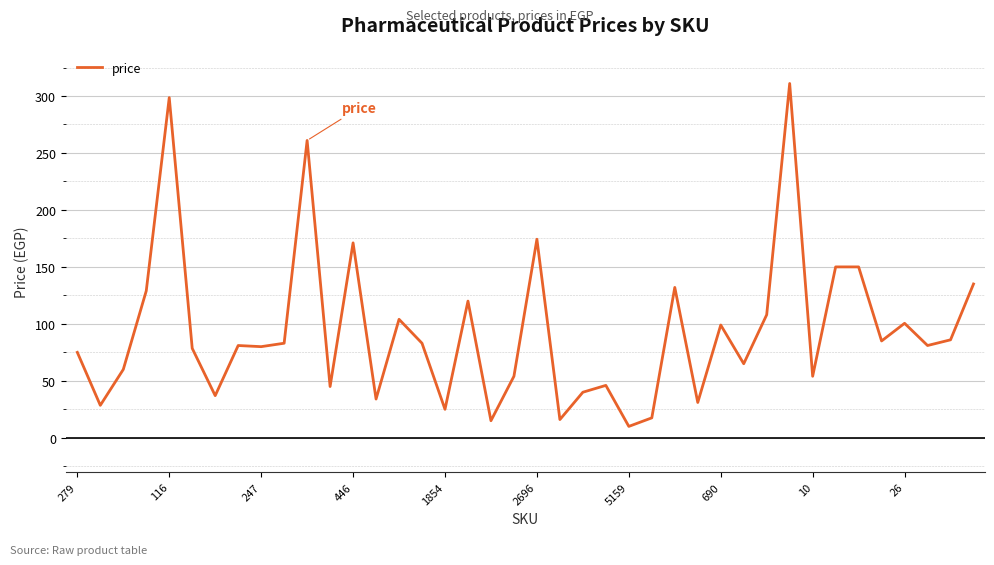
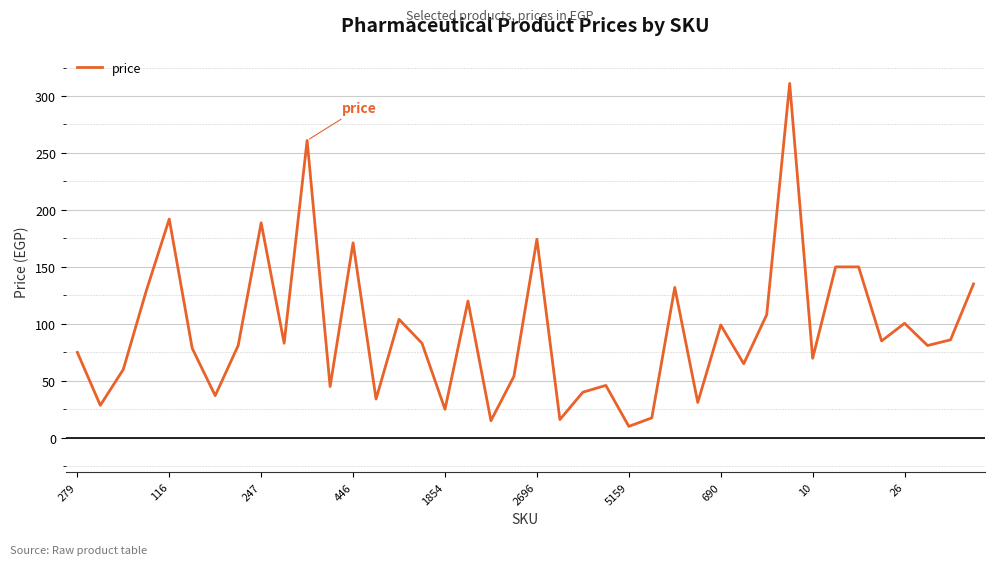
  {
    "279": 75,
-   "116": 299,
-   "247": 80,
+   "116": 192,
+   "247": 189,
    "446": 171,
    "1854": 25,
    "2696": 174,
    "5159": 10,
    "690": 99,
-   "10": 54,
+   "10": 70,
    "26": 101
  }
